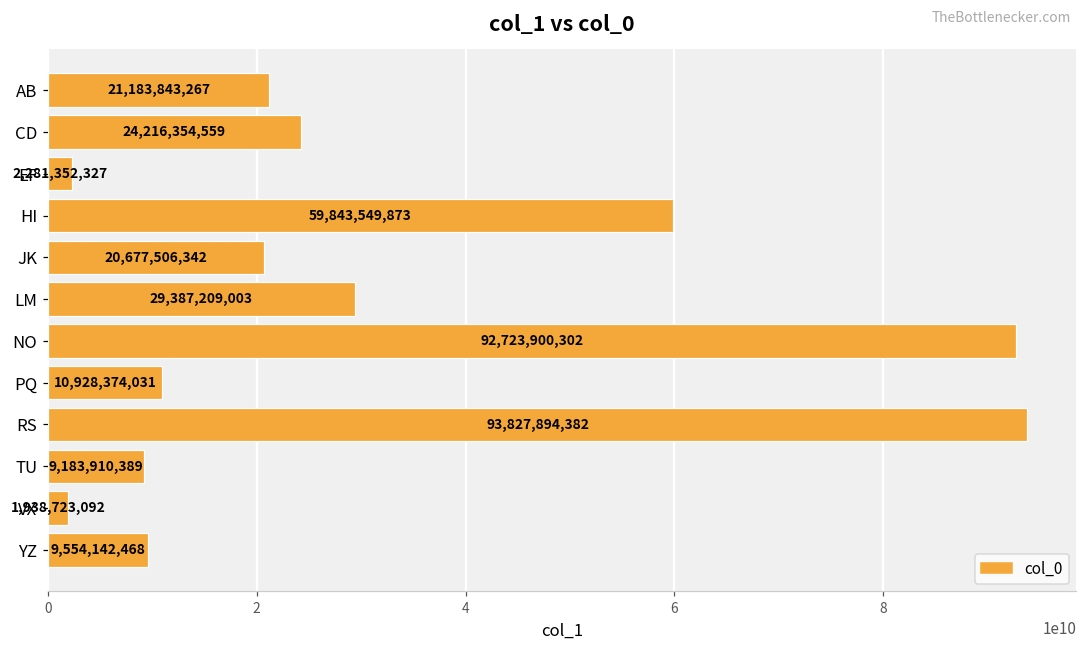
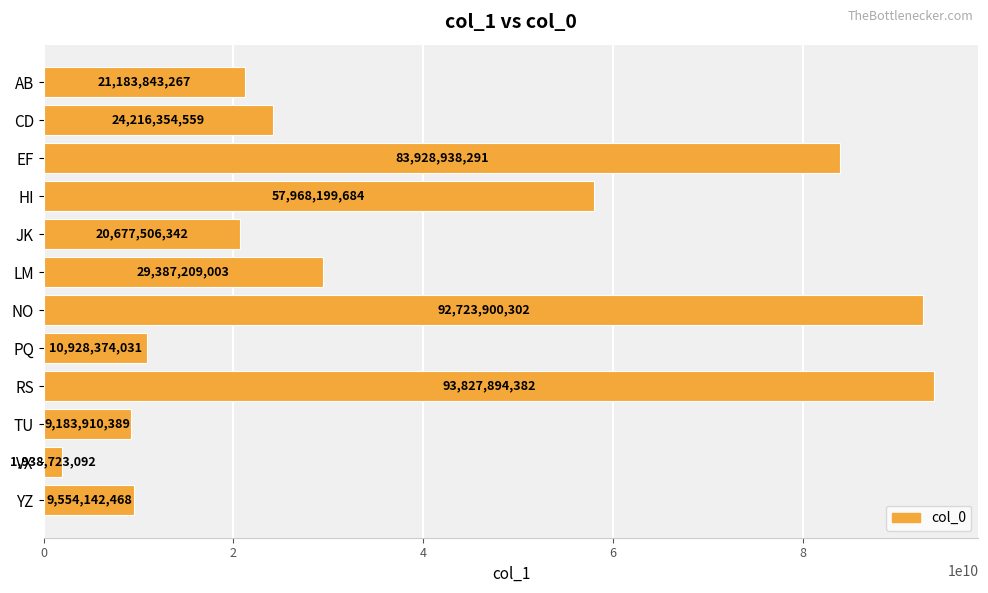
  {
    "AB": "21,183,843,267",
    "CD": "24,216,354,559",
-   "EF": "2,281,352,327",
-   "HI": "59,843,549,873",
+   "EF": "83,928,938,291",
+   "HI": "57,968,199,684",
    "JK": "20,677,506,342",
    "LM": "29,387,209,003",
    "NO": "92,723,900,302",
    "PQ": "10,928,374,031",
    "RS": "93,827,894,382",
    "TU": "9,183,910,389",
    "VX": "1,938,723,092",
    "YZ": "9,554,142,468"
  }
